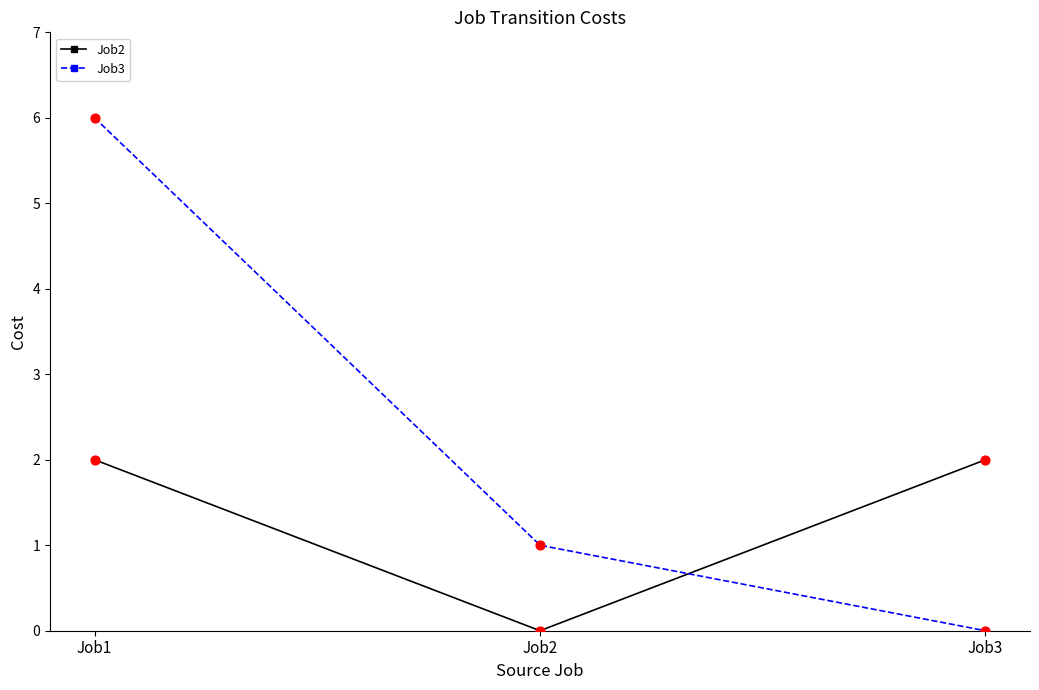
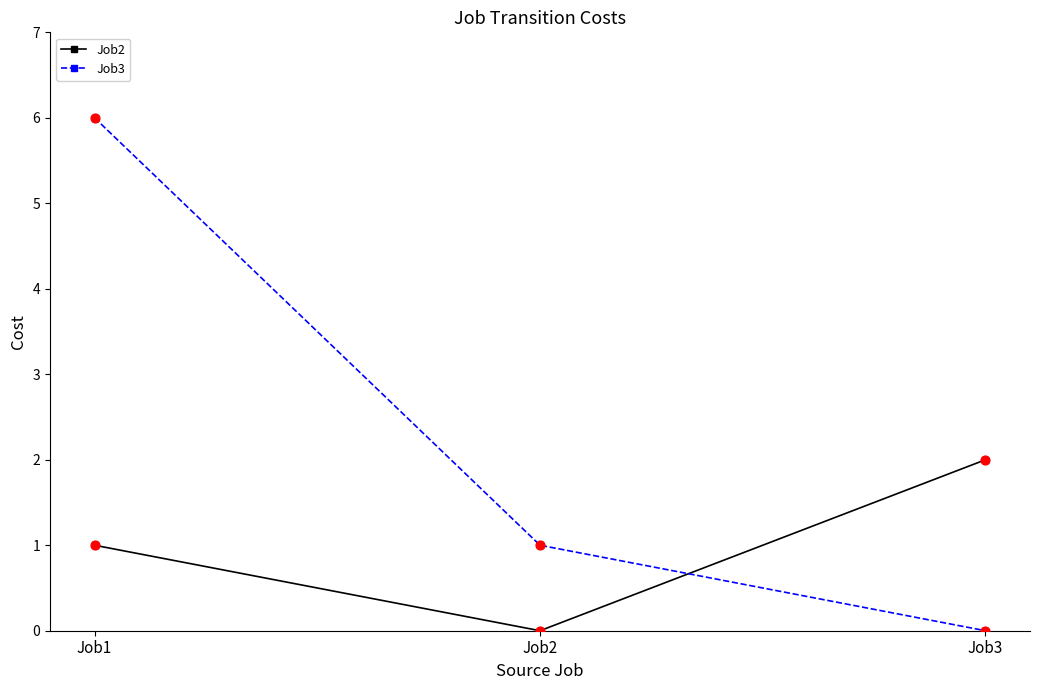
  {
    "Job2": {
-     "Job1": 2,
+     "Job1": 1,
      "Job2": 0,
      "Job3": 2
    },
    "Job3": {
      "Job1": 6,
      "Job2": 1,
      "Job3": 0
    }
  }
